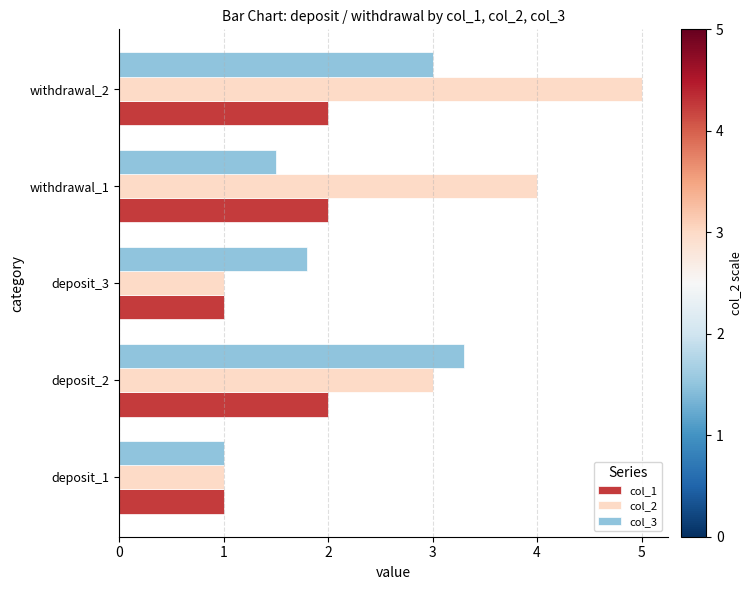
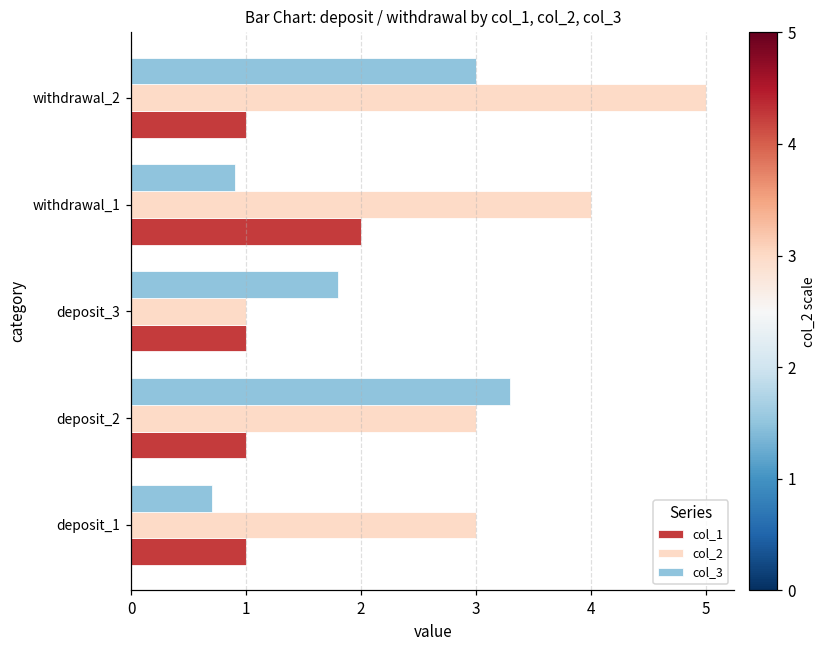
  {
    "col_1": {
-     "withdrawal_2": 2,
+     "withdrawal_2": 1,
      "withdrawal_1": 2,
      "deposit_3": 1,
-     "deposit_2": 2,
+     "deposit_2": 1,
      "deposit_1": 1
    },
    "col_2": {
      "withdrawal_2": 5,
      "withdrawal_1": 4,
      "deposit_3": 1,
      "deposit_2": 3,
-     "deposit_1": 1
+     "deposit_1": 3
    },
    "col_3": {
      "withdrawal_2": 3.0,
-     "withdrawal_1": 1.5,
+     "withdrawal_1": 0.9,
      "deposit_3": 1.8,
      "deposit_2": 3.3,
-     "deposit_1": 1.0
+     "deposit_1": 0.7
    }
  }
